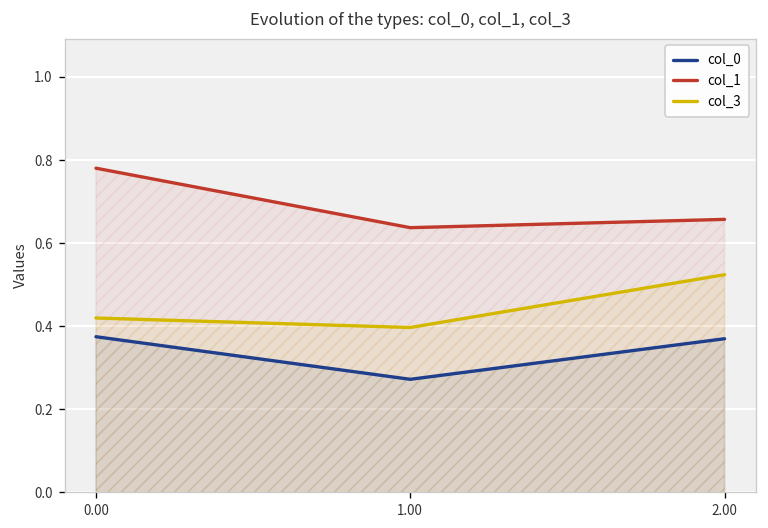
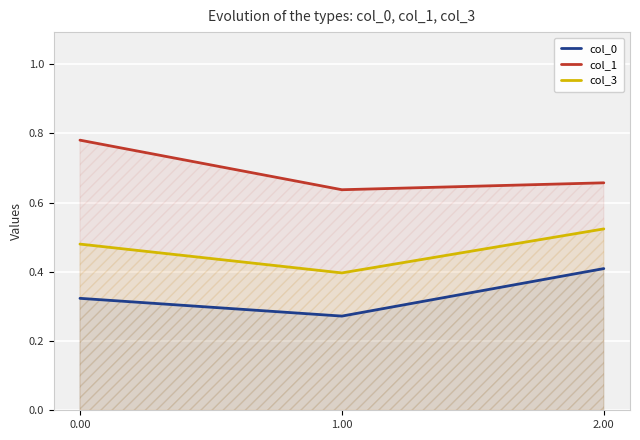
  {
    "col_0": {
-     "0.00": 0.37,
+     "0.00": 0.32,
      "1.00": 0.27,
-     "2.00": 0.37
+     "2.00": 0.41
    },
    "col_1": {
      "0.00": 0.78,
      "1.00": 0.64,
      "2.00": 0.66
    },
    "col_3": {
-     "0.00": 0.42,
+     "0.00": 0.48,
      "1.00": 0.40,
      "2.00": 0.52
    }
  }
